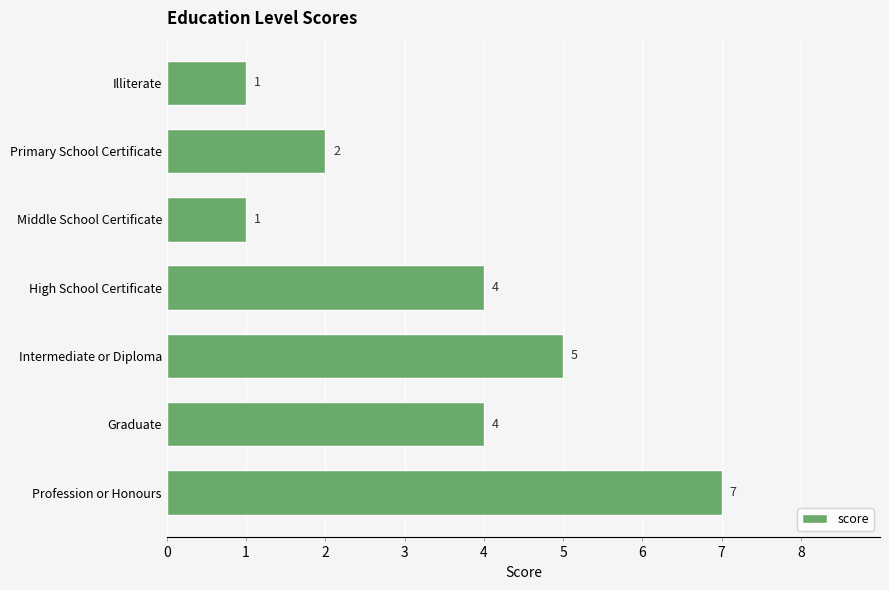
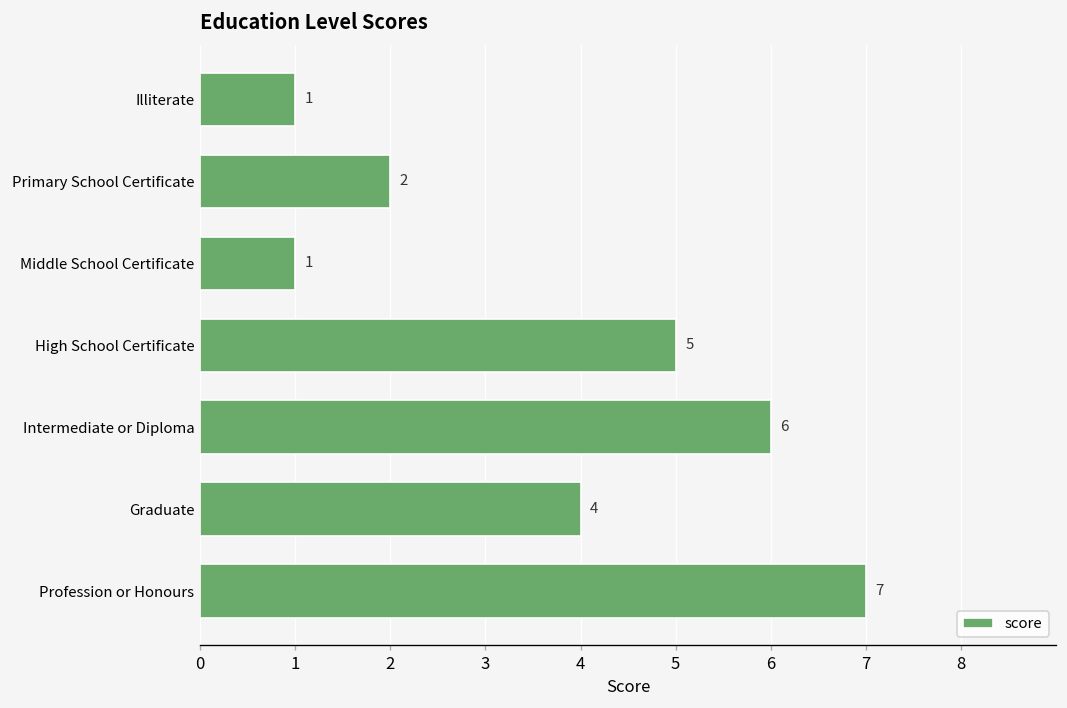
  {
    "Illiterate": 1,
    "Primary School Certificate": 2,
    "Middle School Certificate": 1,
-   "High School Certificate": 4,
-   "Intermediate or Diploma": 5,
+   "High School Certificate": 5,
+   "Intermediate or Diploma": 6,
    "Graduate": 4,
    "Profession or Honours": 7
  }
